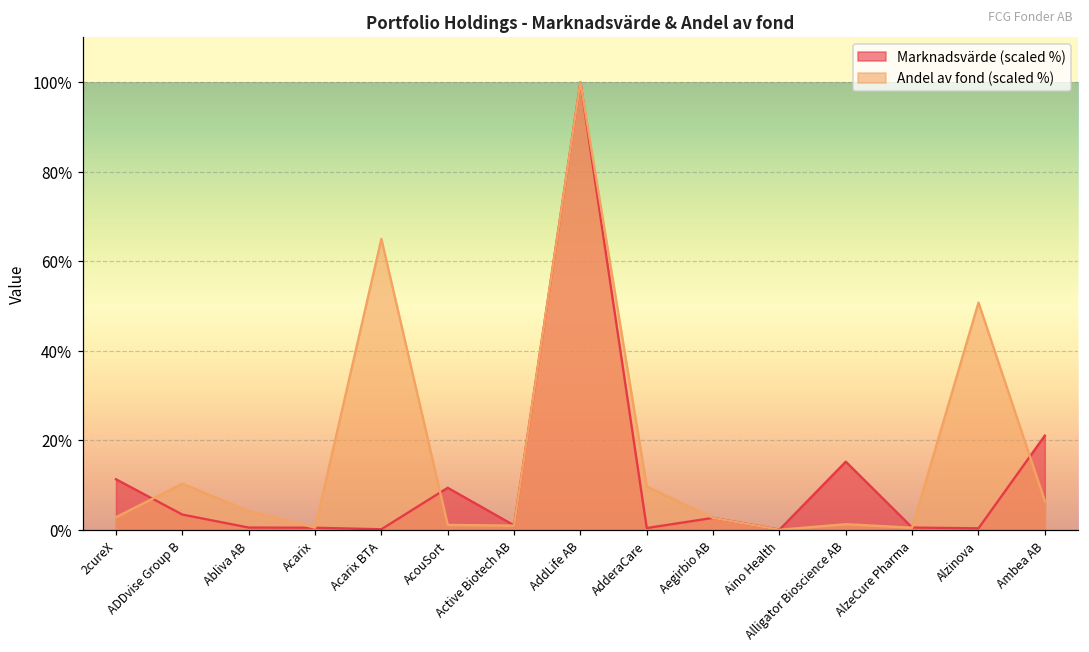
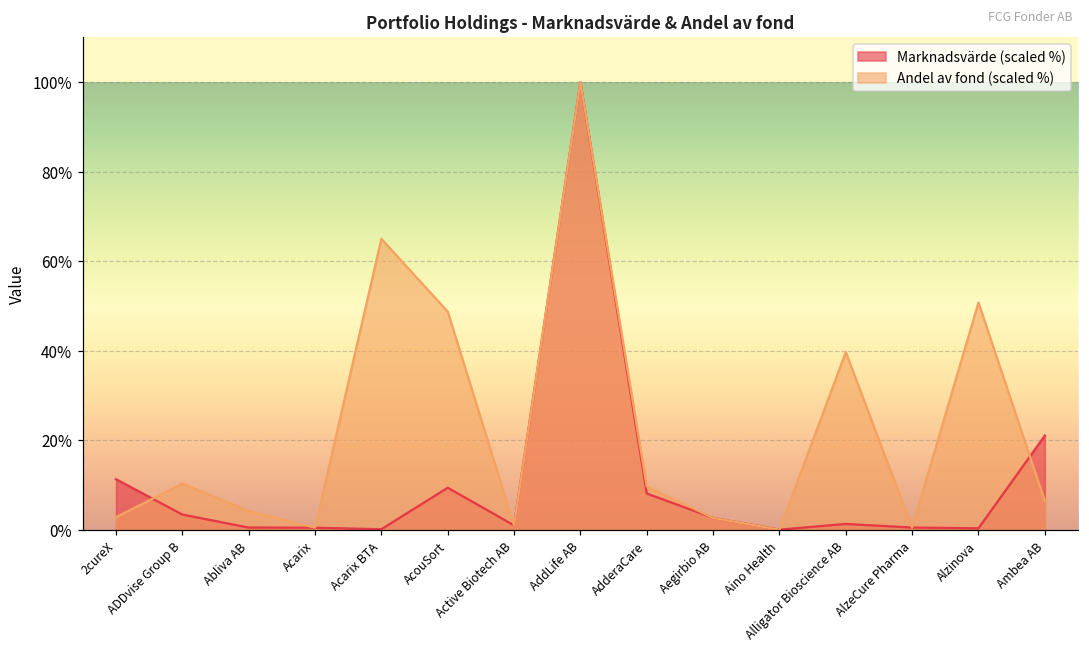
  {
    "Marknadsvärde (scaled %)": {
      "2cureX": "11%",
      "ADDvise Group B": "3%",
      "Abliva AB": "0%",
      "Acarix BTA": "0%",
      "AcouSort": "9%",
-     "AdderaCare": "0%",
-     "Alligator Bioscience AB": "15%",
+     "AdderaCare": "8%",
+     "Alligator Bioscience AB": "1%",
      "Alzinova": "0%",
      "Ambea AB": "21%"
    },
    "Andel av fond (scaled %)": {
      "2cureX": "3%",
      "ADDvise Group B": "10%",
      "Abliva AB": "4%",
      "Acarix BTA": "65%",
-     "AcouSort": "1%",
+     "AcouSort": "49%",
      "AdderaCare": "10%",
-     "Alligator Bioscience AB": "1%",
+     "Alligator Bioscience AB": "40%",
      "Alzinova": "51%",
      "Ambea AB": "6%"
    }
  }
